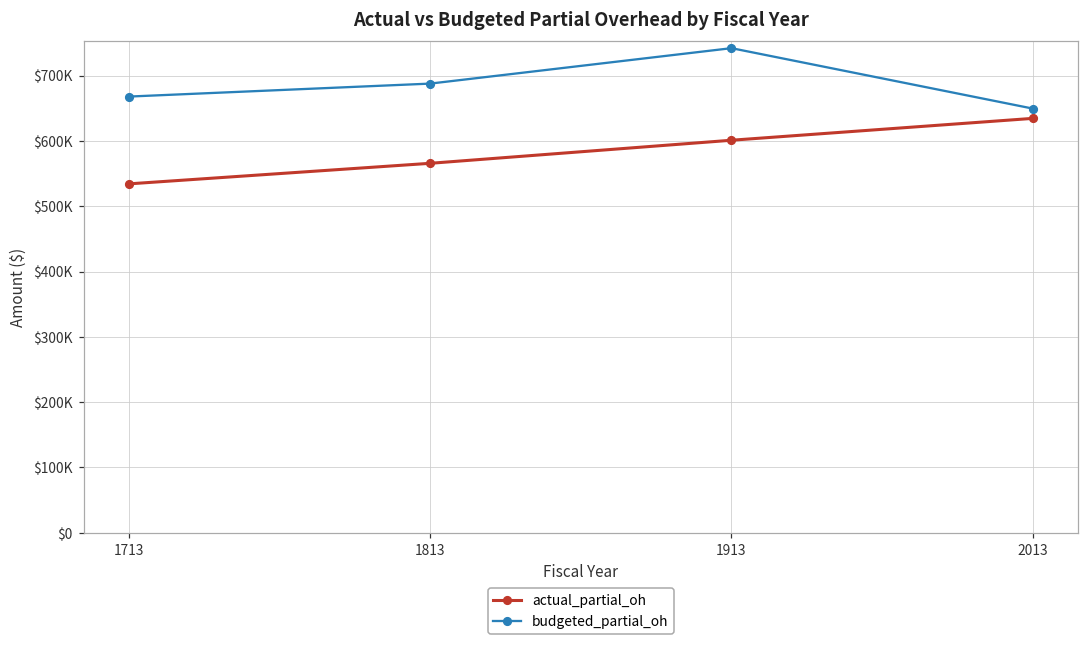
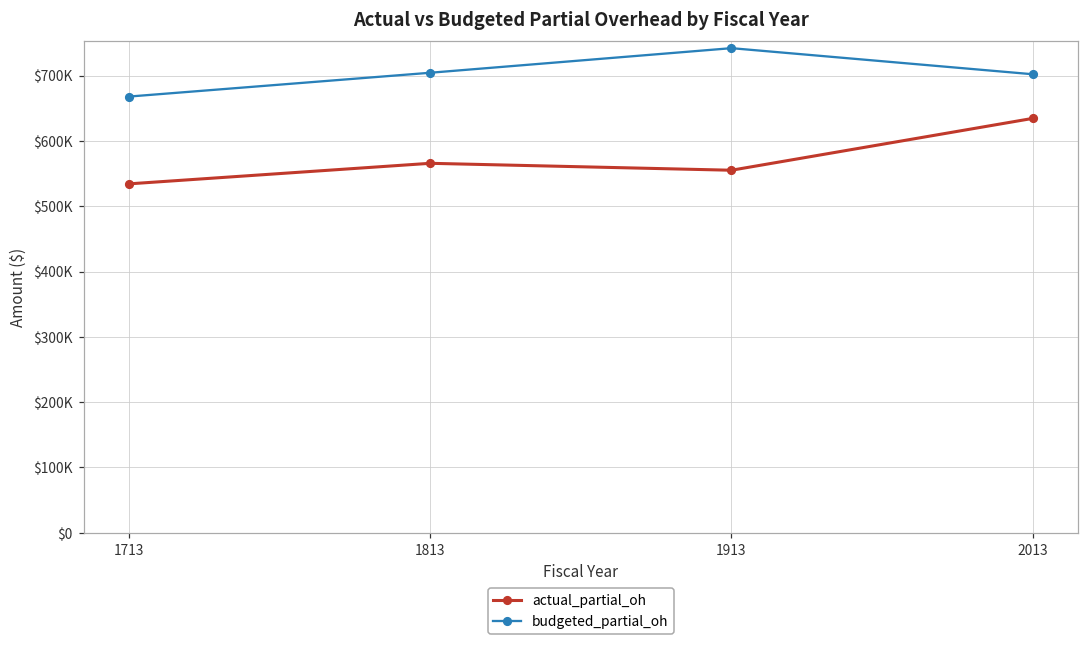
  {
    "actual_partial_oh": {
      "1713": "$530000",
      "1813": "$570000",
-     "1913": "$600000",
+     "1913": "$560000",
      "2013": "$630000"
    },
    "budgeted_partial_oh": {
      "1713": "$670000",
-     "1813": "$690000",
+     "1813": "$700000",
      "1913": "$740000",
-     "2013": "$650000"
+     "2013": "$700000"
    }
  }
